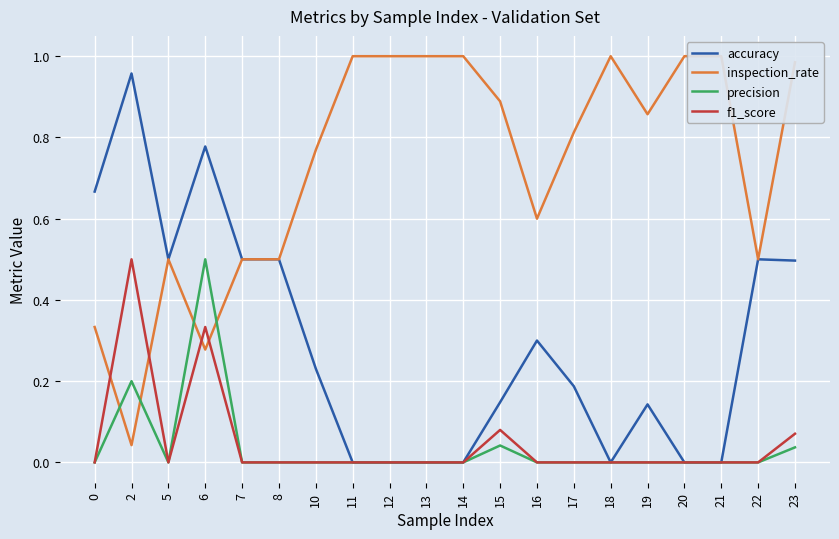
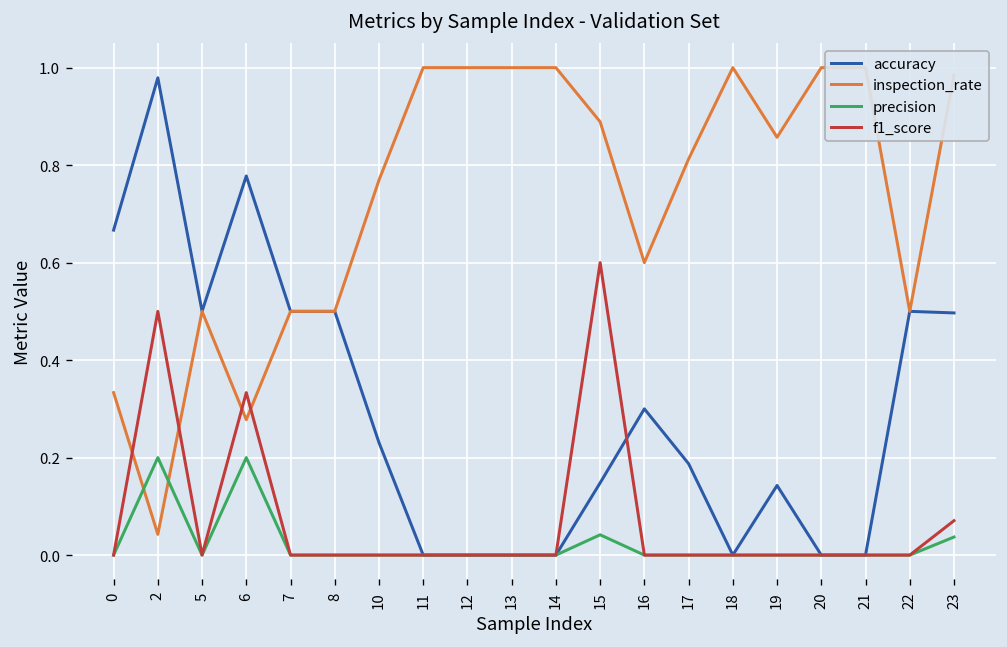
  {
    "accuracy": {
      "0": 0.67,
-     "2": 0.96,
+     "2": 0.98,
      "6": 0.78,
      "10": 0.23,
      "15": 0.15,
      "16": 0.30,
      "17": 0.19,
      "19": 0.14,
      "23": 0.50
    },
    "inspection_rate": {
      "0": 0.33,
      "2": 0.04,
      "6": 0.28,
      "10": 0.77,
      "11": 1.00,
      "12": 1.00,
      "13": 1.00,
      "14": 1.00,
      "15": 0.89,
      "16": 0.60,
      "17": 0.81,
      "18": 1.00,
      "19": 0.86,
      "20": 1.00
    },
    "precision": {
      "2": 0.2,
-     "6": 0.5,
+     "6": 0.2,
      "15": 0.04,
      "23": 0.04
    },
    "f1_score": {
      "2": 0.50,
      "6": 0.33,
-     "15": 0.08,
+     "15": 0.60,
      "23": 0.07
    }
  }
